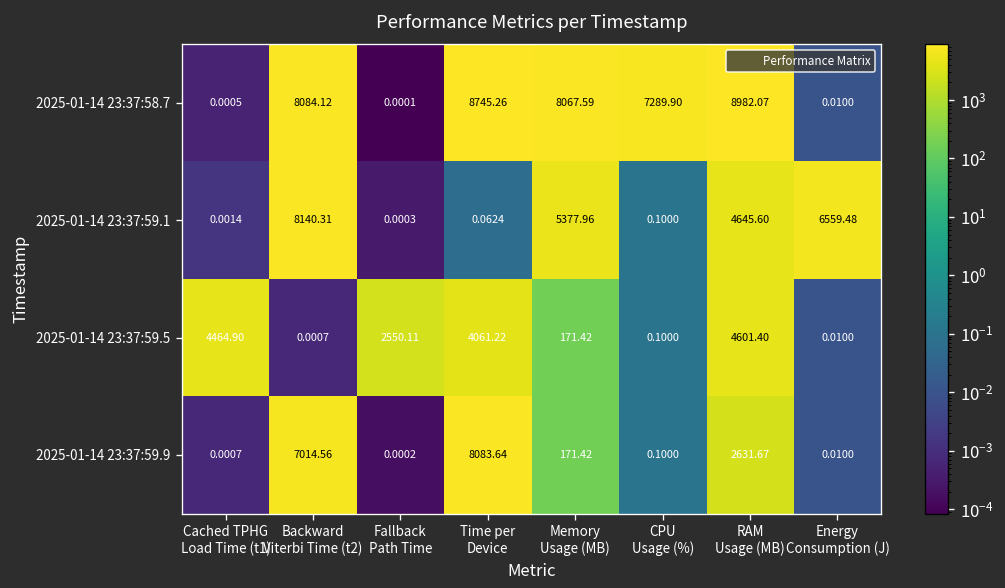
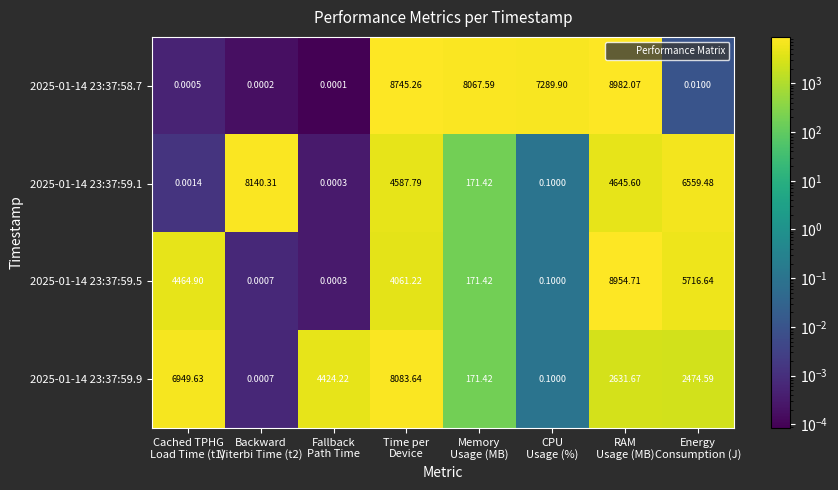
  {
    "2025-01-14 23:37:58.7": {
      "Cached TPHG Load Time (t1)": 0.0005,
-     "Backward Viterbi Time (t2)": 8084.12,
+     "Backward Viterbi Time (t2)": 0.0002,
      "Fallback Path Time": 0.0001,
      "Time per Device": 8745.26,
      "Memory Usage (MB)": 8067.59,
      "CPU Usage (%)": 7289.90,
      "RAM Usage (MB)": 8982.07,
      "Energy Consumption (J)": 0.0100
    },
    "2025-01-14 23:37:59.1": {
      "Cached TPHG Load Time (t1)": 0.0014,
      "Backward Viterbi Time (t2)": 8140.31,
      "Fallback Path Time": 0.0003,
-     "Time per Device": 0.0624,
-     "Memory Usage (MB)": 5377.96,
+     "Time per Device": 4587.79,
+     "Memory Usage (MB)": 171.42,
      "CPU Usage (%)": 0.1000,
      "RAM Usage (MB)": 4645.60,
      "Energy Consumption (J)": 6559.48
    },
    "2025-01-14 23:37:59.5": {
      "Cached TPHG Load Time (t1)": 4464.90,
      "Backward Viterbi Time (t2)": 0.0007,
-     "Fallback Path Time": 2550.11,
+     "Fallback Path Time": 0.0003,
      "Time per Device": 4061.22,
      "Memory Usage (MB)": 171.42,
      "CPU Usage (%)": 0.1000,
-     "RAM Usage (MB)": 4601.40,
-     "Energy Consumption (J)": 0.0100
+     "RAM Usage (MB)": 8954.71,
+     "Energy Consumption (J)": 5716.64
    },
    "2025-01-14 23:37:59.9": {
-     "Cached TPHG Load Time (t1)": 0.0007,
-     "Backward Viterbi Time (t2)": 7014.56,
-     "Fallback Path Time": 0.0002,
+     "Cached TPHG Load Time (t1)": 6949.63,
+     "Backward Viterbi Time (t2)": 0.0007,
+     "Fallback Path Time": 4424.22,
      "Time per Device": 8083.64,
      "Memory Usage (MB)": 171.42,
      "CPU Usage (%)": 0.1000,
      "RAM Usage (MB)": 2631.67,
-     "Energy Consumption (J)": 0.0100
+     "Energy Consumption (J)": 2474.59
    }
  }
